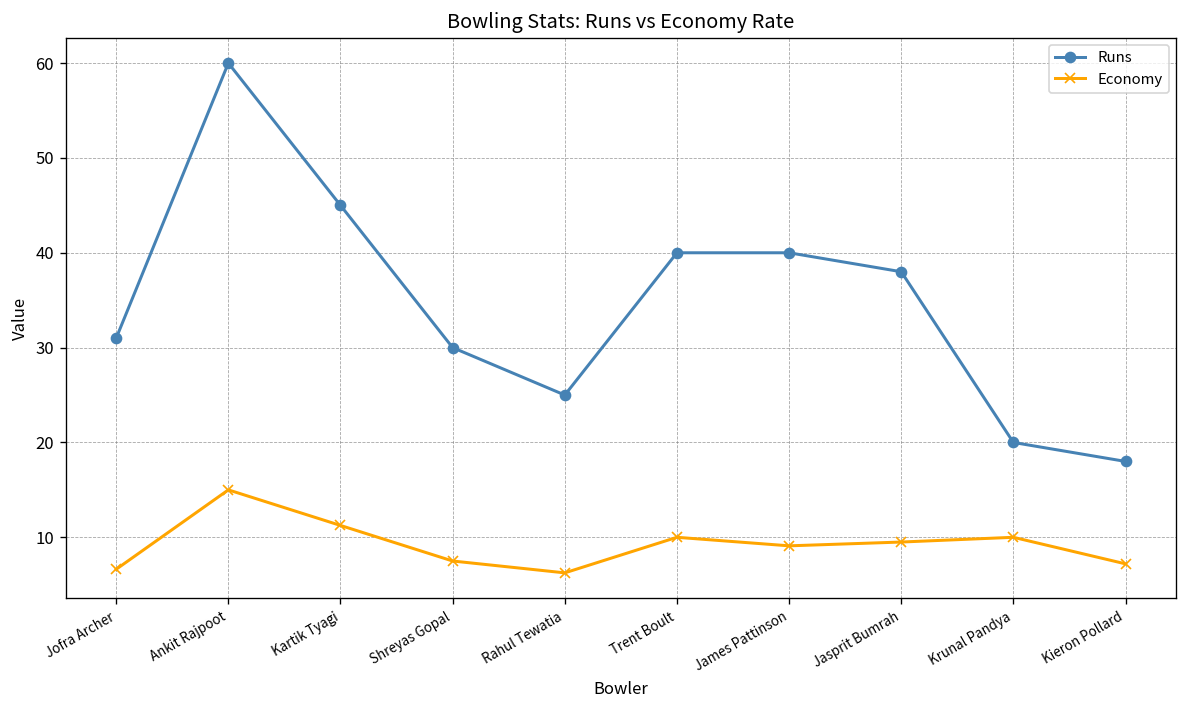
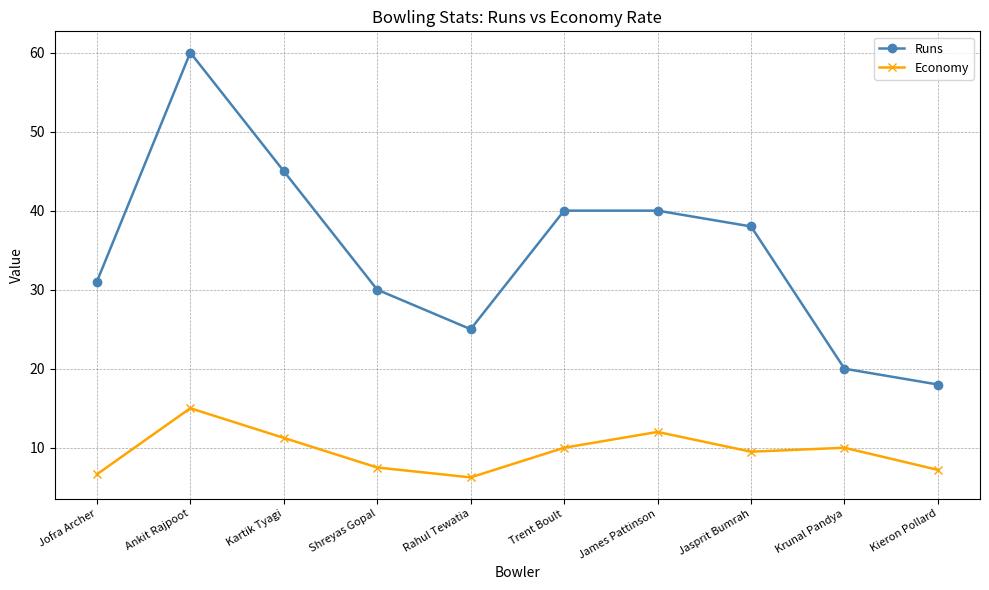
  {
    "Runs": {
      "Jofra Archer": 31,
      "Ankit Rajpoot": 60,
      "Kartik Tyagi": 45,
      "Shreyas Gopal": 30,
      "Rahul Tewatia": 25,
      "Trent Boult": 40,
      "James Pattinson": 40,
      "Jasprit Bumrah": 38,
      "Krunal Pandya": 20,
      "Kieron Pollard": 18
    },
    "Economy": {
      "Jofra Archer": 7,
      "Ankit Rajpoot": 15,
      "Kartik Tyagi": 11,
      "Shreyas Gopal": 8,
      "Rahul Tewatia": 6,
      "Trent Boult": 10,
-     "James Pattinson": 9,
+     "James Pattinson": 12,
      "Jasprit Bumrah": 10,
      "Krunal Pandya": 10,
      "Kieron Pollard": 7
    }
  }
